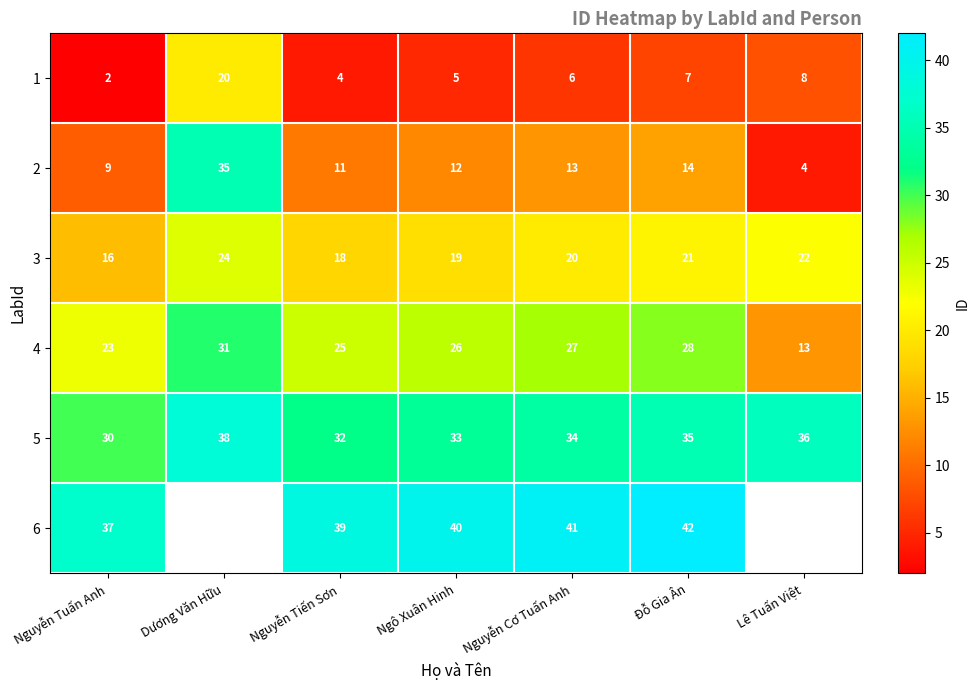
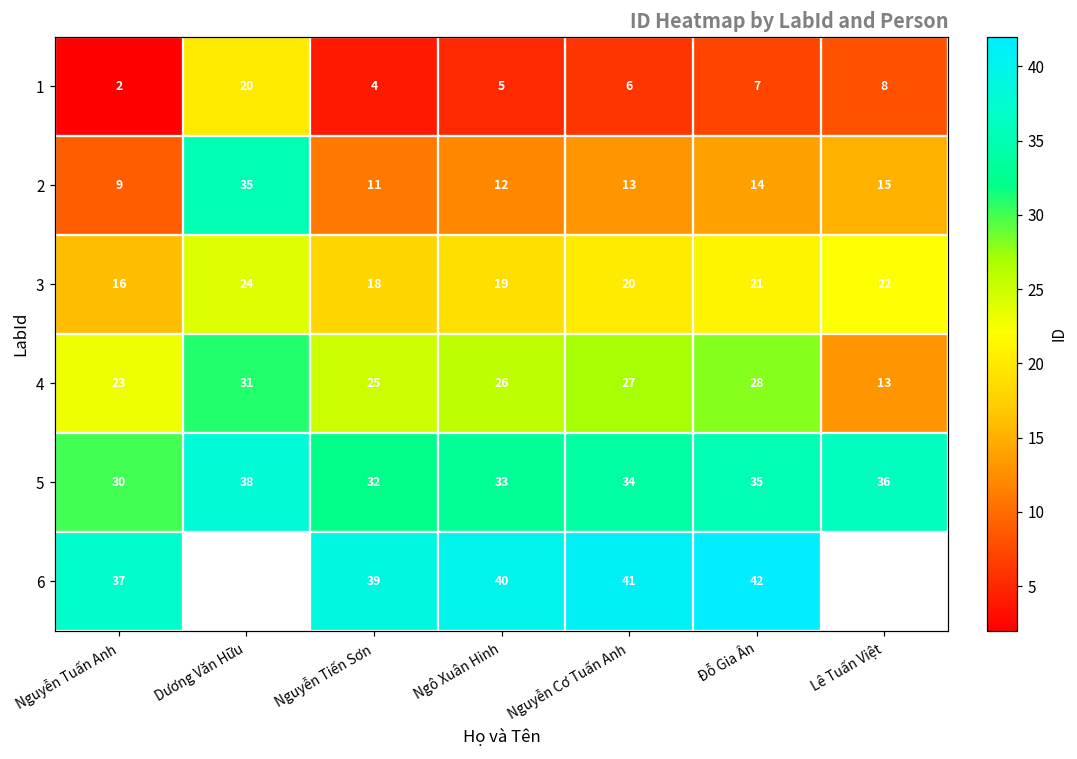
  {
    "1": {
      "Nguyễn Tuấn Anh": 2,
      "Dương Văn Hữu": 20,
      "Nguyễn Tiến Sơn": 4,
      "Ngô Xuân Hinh": 5,
      "Nguyễn Cơ Tuấn Anh": 6,
      "Đỗ Gia Ân": 7,
      "Lê Tuấn Việt": 8
    },
    "2": {
      "Nguyễn Tuấn Anh": 9,
      "Dương Văn Hữu": 35,
      "Nguyễn Tiến Sơn": 11,
      "Ngô Xuân Hinh": 12,
      "Nguyễn Cơ Tuấn Anh": 13,
      "Đỗ Gia Ân": 14,
-     "Lê Tuấn Việt": 4
+     "Lê Tuấn Việt": 15
    },
    "3": {
      "Nguyễn Tuấn Anh": 16,
      "Dương Văn Hữu": 24,
      "Nguyễn Tiến Sơn": 18,
      "Ngô Xuân Hinh": 19,
      "Nguyễn Cơ Tuấn Anh": 20,
      "Đỗ Gia Ân": 21,
      "Lê Tuấn Việt": 22
    },
    "4": {
      "Nguyễn Tuấn Anh": 23,
      "Dương Văn Hữu": 31,
      "Nguyễn Tiến Sơn": 25,
      "Ngô Xuân Hinh": 26,
      "Nguyễn Cơ Tuấn Anh": 27,
      "Đỗ Gia Ân": 28,
      "Lê Tuấn Việt": 13
    },
    "5": {
      "Nguyễn Tuấn Anh": 30,
      "Dương Văn Hữu": 38,
      "Nguyễn Tiến Sơn": 32,
      "Ngô Xuân Hinh": 33,
      "Nguyễn Cơ Tuấn Anh": 34,
      "Đỗ Gia Ân": 35,
      "Lê Tuấn Việt": 36
    },
    "6": {
      "Nguyễn Tuấn Anh": 37,
      "Nguyễn Tiến Sơn": 39,
      "Ngô Xuân Hinh": 40,
      "Nguyễn Cơ Tuấn Anh": 41,
      "Đỗ Gia Ân": 42
    }
  }
